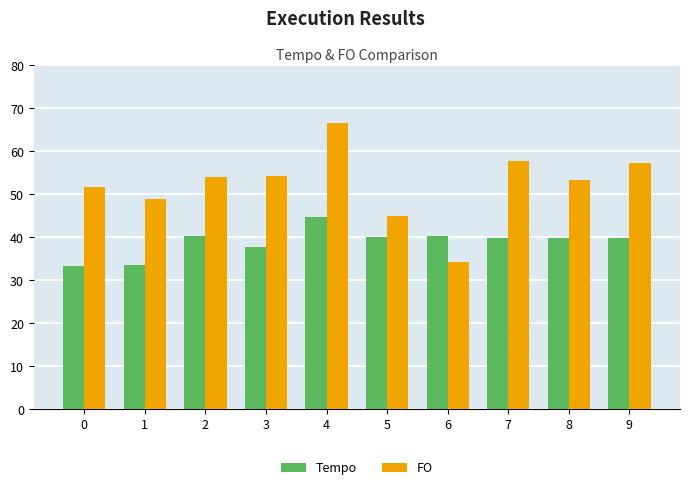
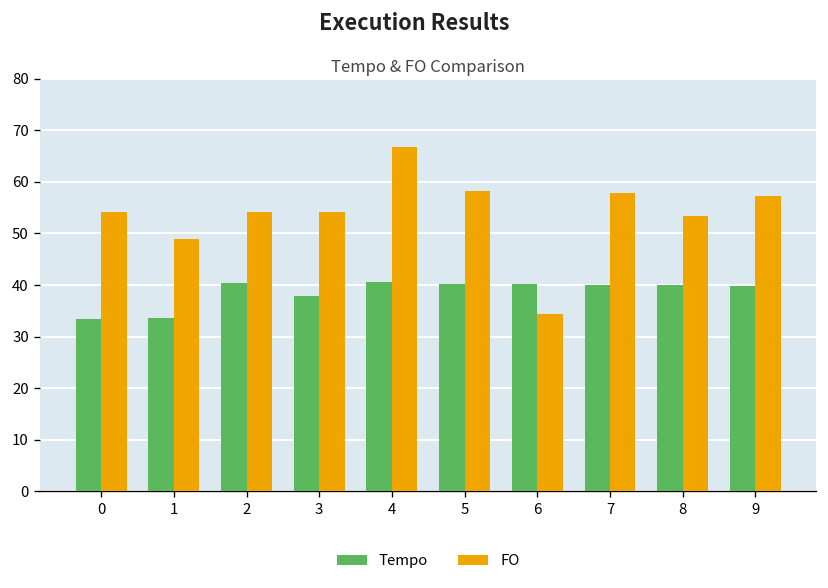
  {
    "Tempo": {
      "0": 33,
      "1": 34,
      "2": 40,
      "3": 38,
-     "4": 45,
+     "4": 41,
      "5": 40,
      "6": 40,
      "7": 40,
      "8": 40,
      "9": 40
    },
    "FO": {
-     "0": 52,
+     "0": 54,
      "1": 49,
      "2": 54,
      "3": 54,
      "4": 67,
-     "5": 45,
+     "5": 58,
      "6": 34,
      "7": 58,
      "8": 53,
      "9": 57
    }
  }
